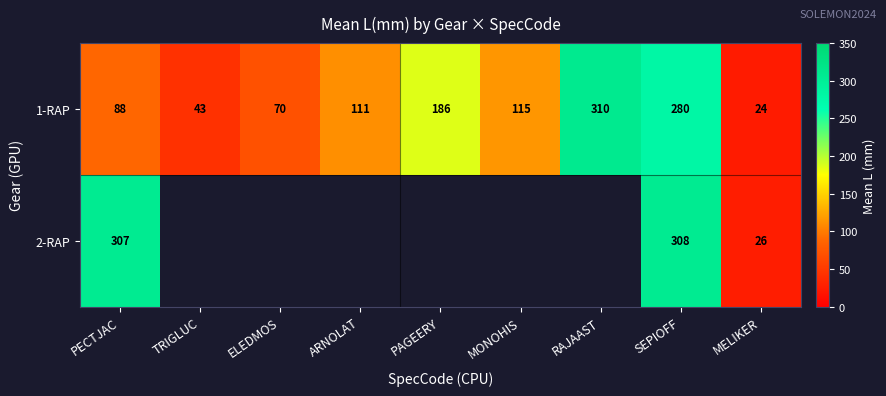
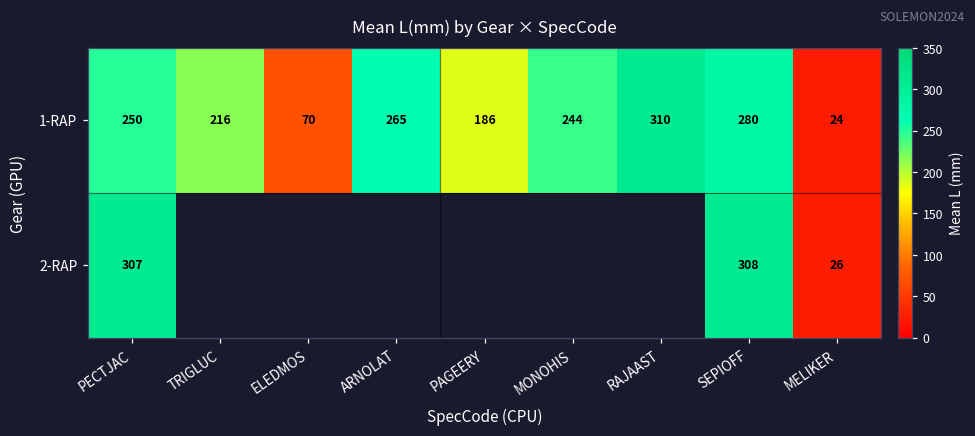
  {
    "1-RAP": {
-     "PECTJAC": 88,
-     "TRIGLUC": 43,
+     "PECTJAC": 250,
+     "TRIGLUC": 216,
      "ELEDMOS": 70,
-     "ARNOLAT": 111,
+     "ARNOLAT": 265,
      "PAGEERY": 186,
-     "MONOHIS": 115,
+     "MONOHIS": 244,
      "RAJAAST": 310,
      "SEPIOFF": 280,
      "MELIKER": 24
    },
    "2-RAP": {
      "PECTJAC": 307,
      "SEPIOFF": 308,
      "MELIKER": 26
    }
  }
